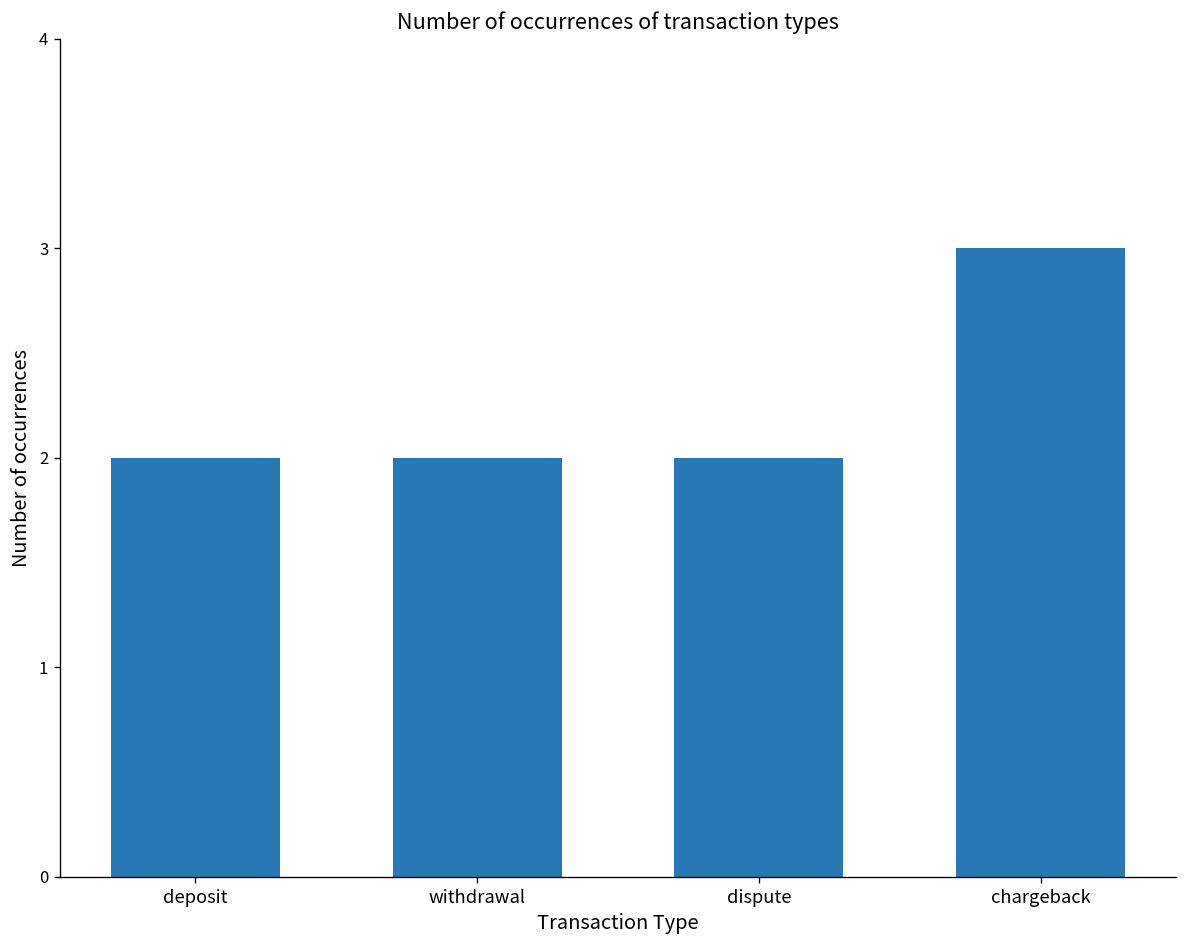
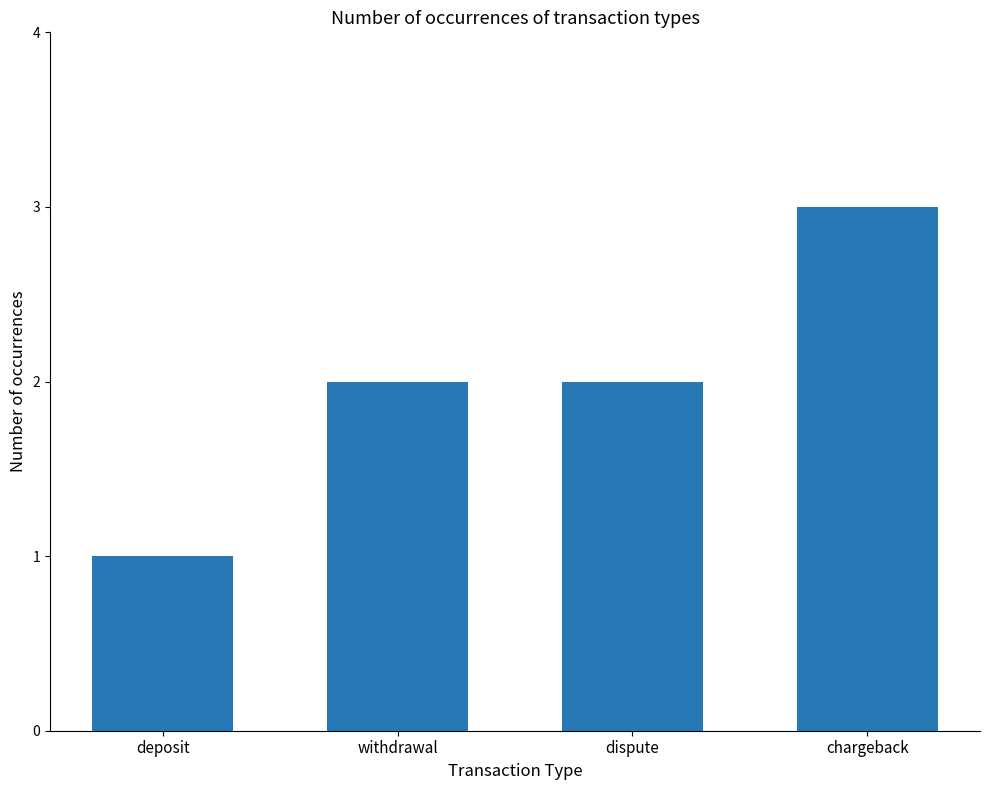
  {
-   "deposit": 2,
+   "deposit": 1,
    "withdrawal": 2,
    "dispute": 2,
    "chargeback": 3
  }
